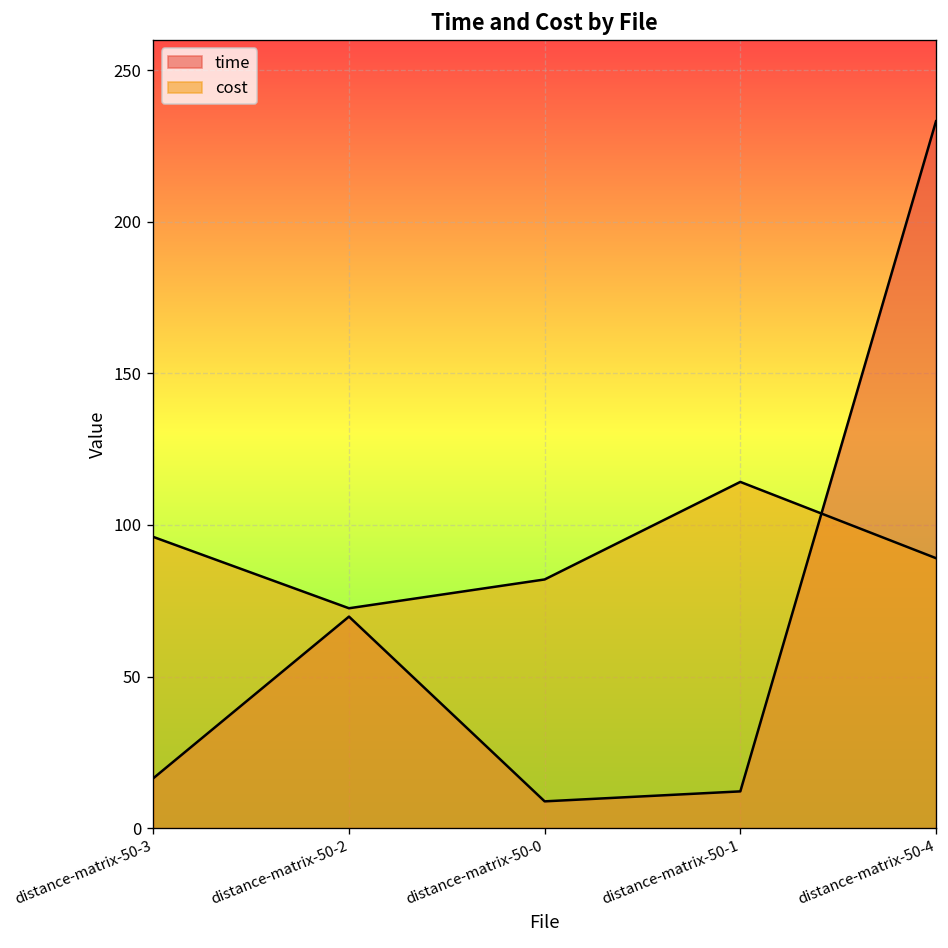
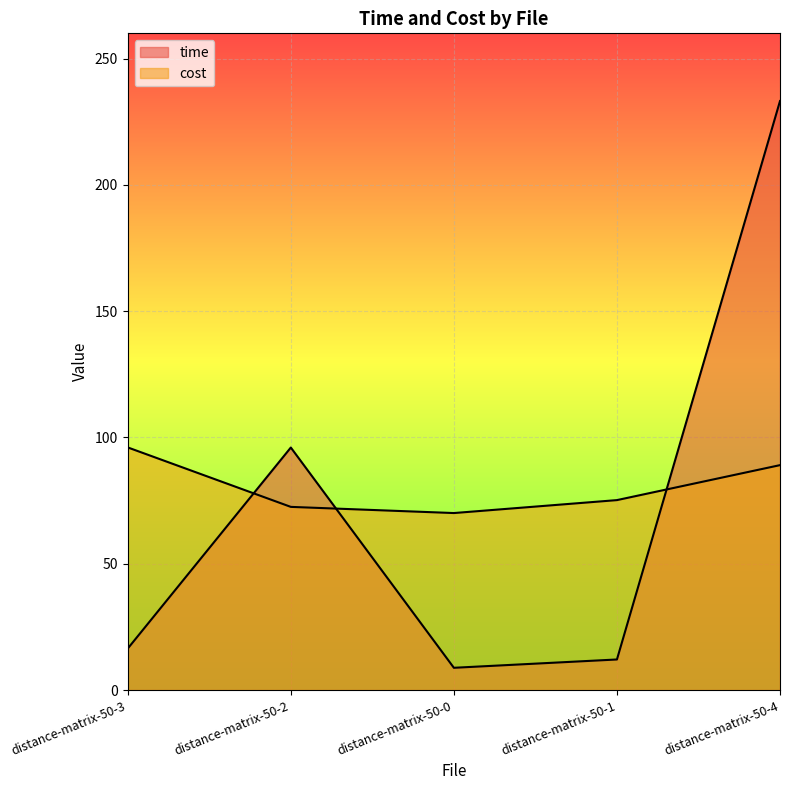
  {
    "time": {
      "distance-matrix-50-3": 16,
-     "distance-matrix-50-2": 70,
+     "distance-matrix-50-2": 96,
      "distance-matrix-50-0": 9,
      "distance-matrix-50-1": 12,
      "distance-matrix-50-4": 233
    },
    "cost": {
      "distance-matrix-50-3": 96,
      "distance-matrix-50-2": 73,
-     "distance-matrix-50-0": 82,
-     "distance-matrix-50-1": 114,
+     "distance-matrix-50-0": 70,
+     "distance-matrix-50-1": 75,
      "distance-matrix-50-4": 89
    }
  }
